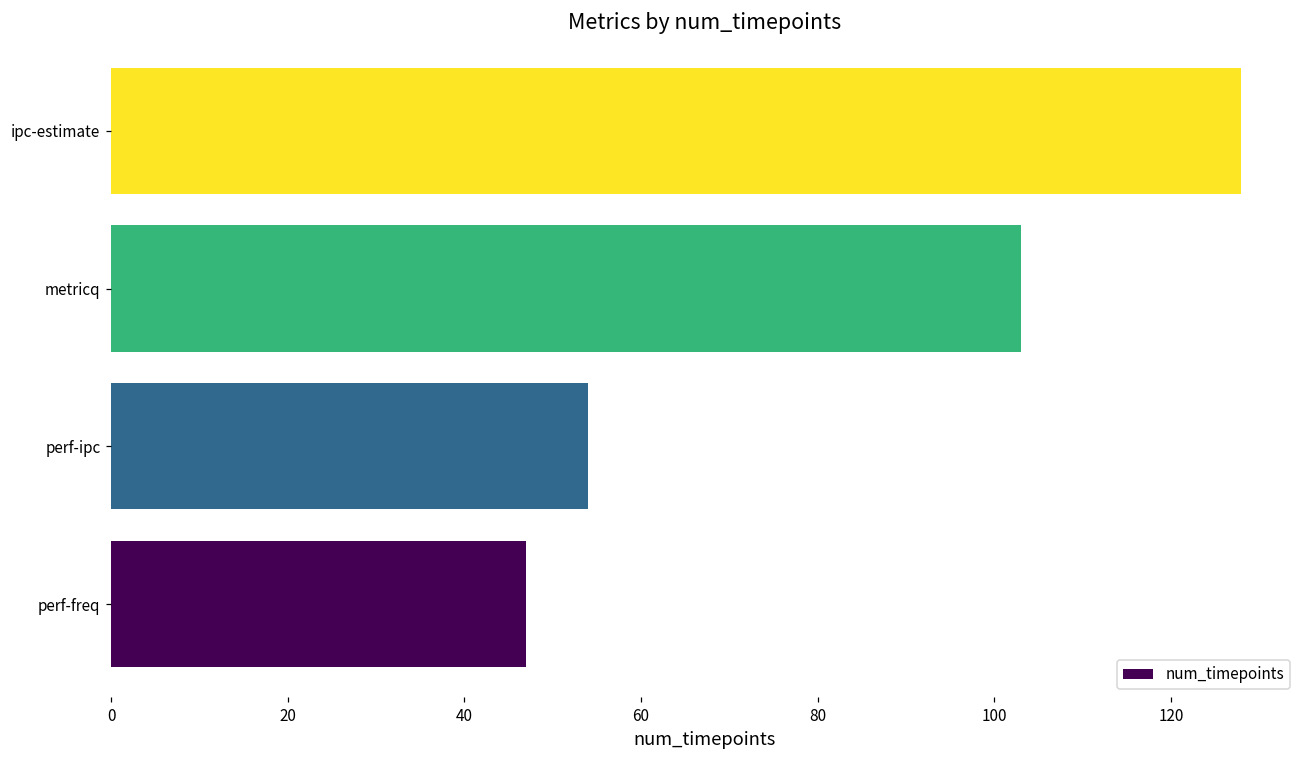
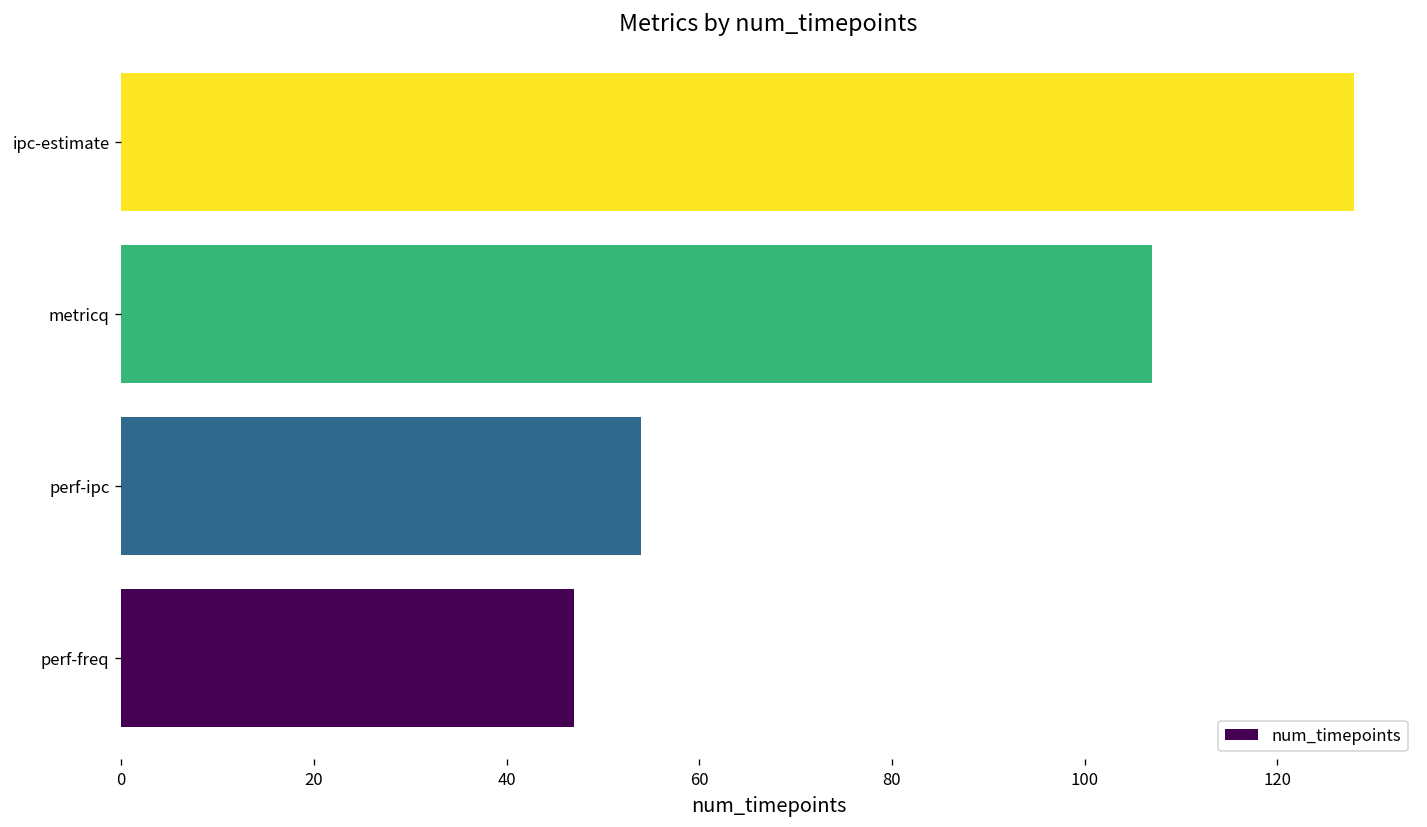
  {
    "ipc-estimate": 128,
-   "metricq": 103,
+   "metricq": 107,
    "perf-ipc": 54,
    "perf-freq": 47
  }
